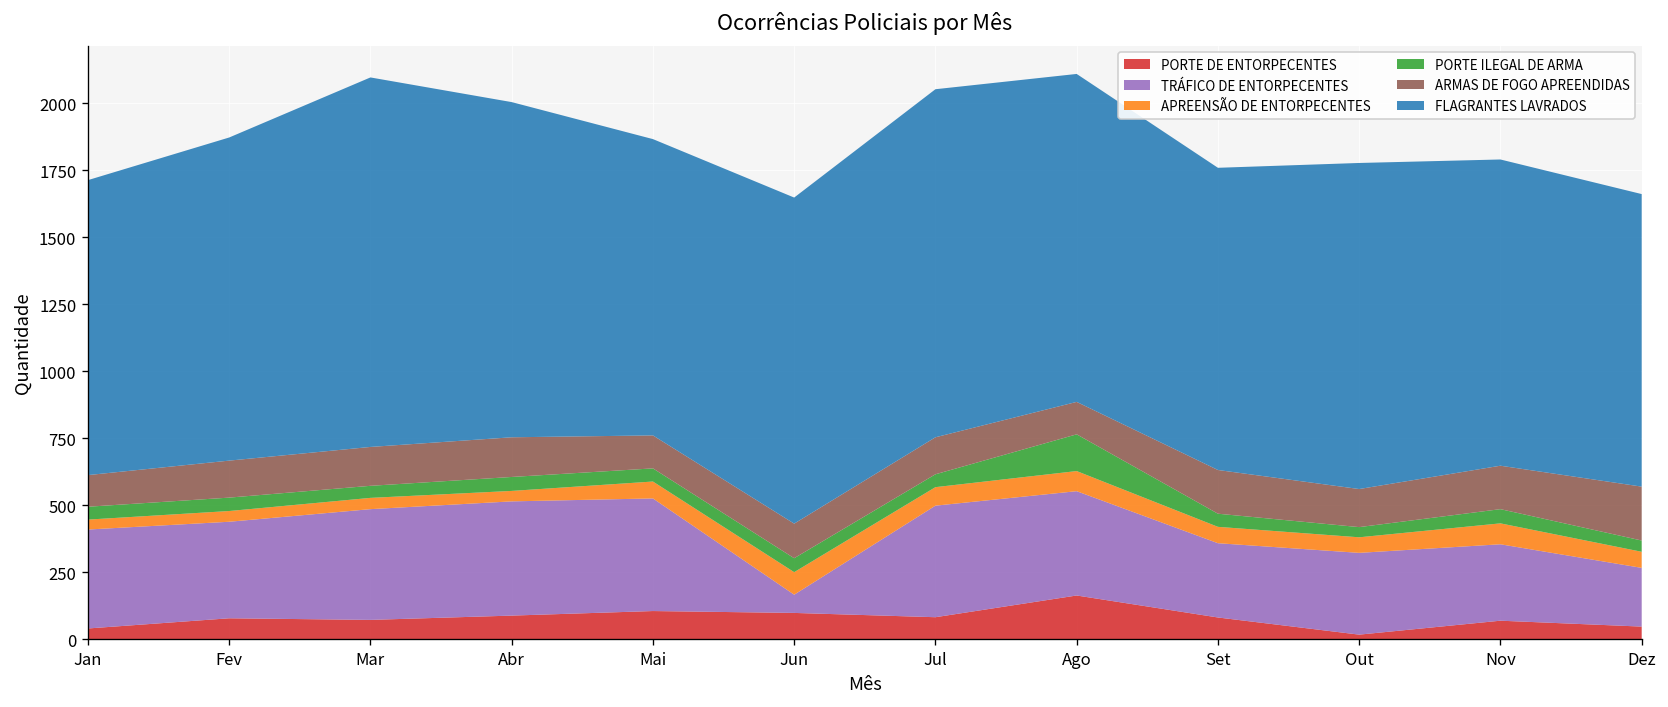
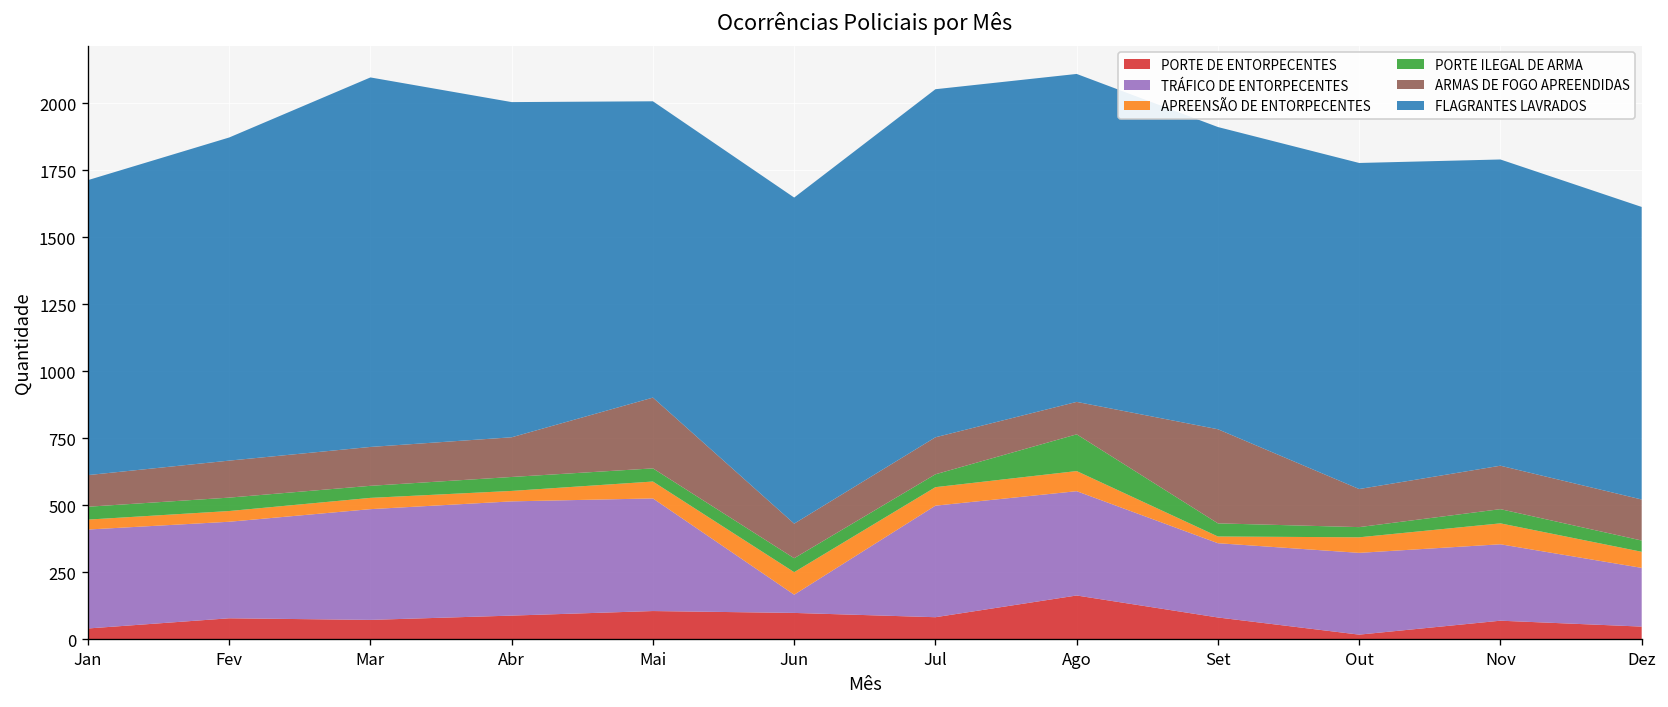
  {
    "PORTE DE ENTORPECENTES": {
      "Jan": 40,
      "Fev": 80,
      "Mar": 70,
      "Abr": 90,
      "Mai": 110,
      "Jun": 100,
      "Jul": 80,
      "Ago": 160,
      "Set": 80,
      "Out": 20,
      "Nov": 70,
      "Dez": 50
    },
    "TRÁFICO DE ENTORPECENTES": {
      "Jan": 370,
      "Fev": 360,
      "Mar": 410,
      "Abr": 430,
      "Mai": 420,
      "Jun": 70,
      "Jul": 420,
      "Ago": 390,
      "Set": 280,
      "Out": 310,
      "Nov": 290,
      "Dez": 220
    },
    "APREENSÃO DE ENTORPECENTES": {
      "Jan": 40,
      "Fev": 40,
      "Mar": 40,
      "Abr": 40,
      "Mai": 60,
      "Jun": 80,
      "Jul": 70,
      "Ago": 80,
-     "Set": 60,
+     "Set": 30,
      "Out": 60,
      "Nov": 80,
      "Dez": 60
    },
    "PORTE ILEGAL DE ARMA": {
      "Jan": 50,
      "Fev": 50,
      "Mar": 50,
      "Abr": 50,
      "Mai": 50,
      "Jun": 50,
      "Jul": 50,
      "Ago": 140,
      "Set": 50,
      "Out": 40,
      "Nov": 50,
      "Dez": 40
    },
    "ARMAS DE FOGO APREENDIDAS": {
      "Jan": 120,
      "Fev": 140,
      "Mar": 150,
      "Abr": 150,
-     "Mai": 120,
+     "Mai": 260,
      "Jun": 130,
      "Jul": 140,
      "Ago": 120,
-     "Set": 160,
+     "Set": 350,
      "Out": 140,
      "Nov": 160,
-     "Dez": 200
+     "Dez": 150
    },
    "FLAGRANTES LAVRADOS": {
      "Jan": 1100,
      "Fev": 1210,
      "Mar": 1380,
      "Abr": 1250,
      "Mai": 1110,
      "Jun": 1220,
      "Jul": 1300,
      "Ago": 1220,
      "Set": 1130,
      "Out": 1220,
      "Nov": 1140,
      "Dez": 1090
    }
  }
